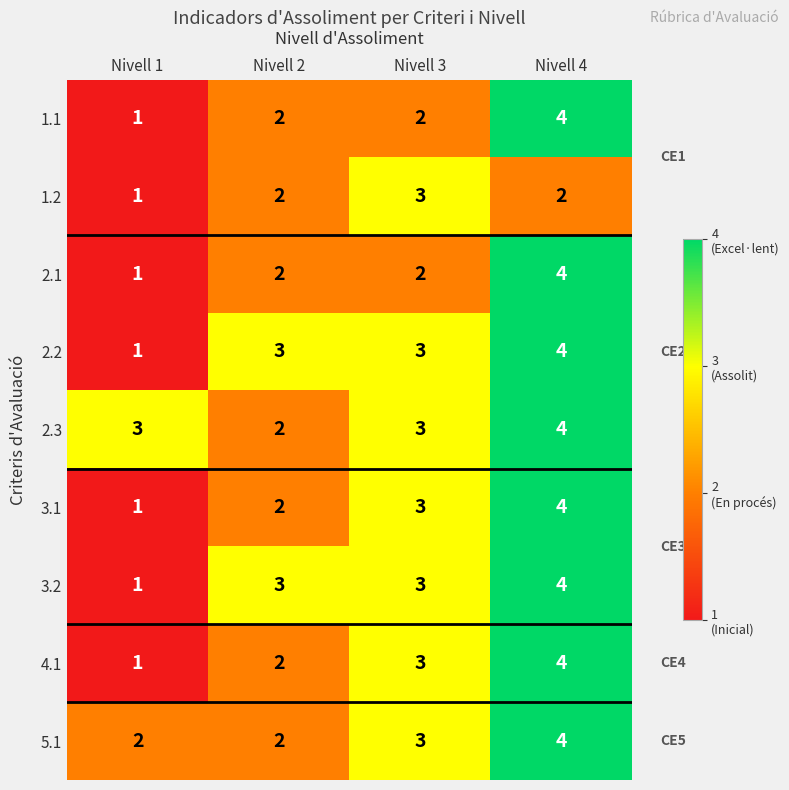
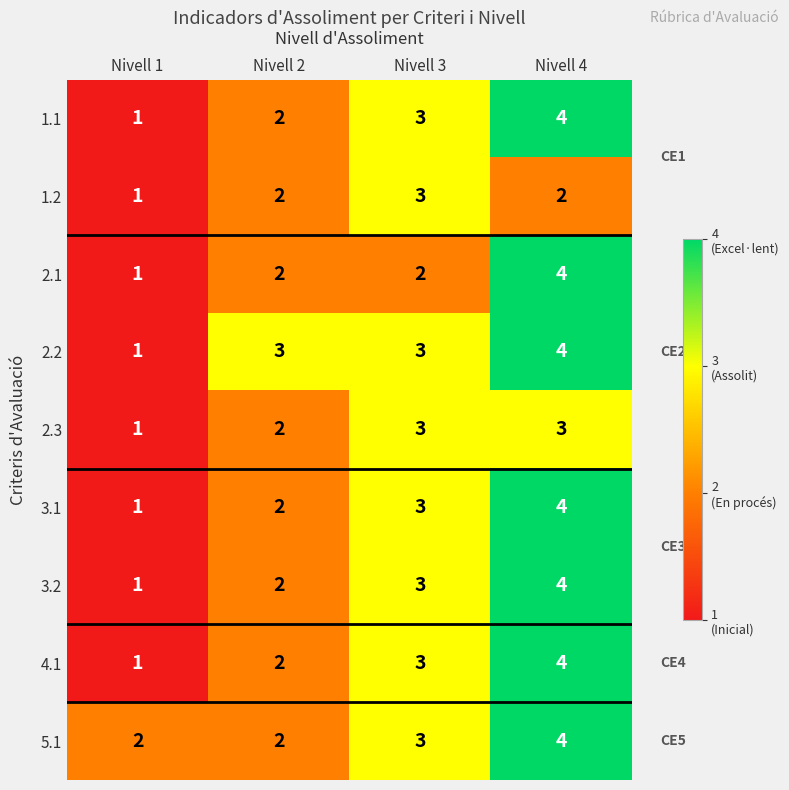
  {
    "1.1": {
      "Nivell 1": 1,
      "Nivell 2": 2,
-     "Nivell 3": 2,
+     "Nivell 3": 3,
      "Nivell 4": 4
    },
    "1.2": {
      "Nivell 1": 1,
      "Nivell 2": 2,
      "Nivell 3": 3,
      "Nivell 4": 2
    },
    "2.1": {
      "Nivell 1": 1,
      "Nivell 2": 2,
      "Nivell 3": 2,
      "Nivell 4": 4
    },
    "2.2": {
      "Nivell 1": 1,
      "Nivell 2": 3,
      "Nivell 3": 3,
      "Nivell 4": 4
    },
    "2.3": {
-     "Nivell 1": 3,
+     "Nivell 1": 1,
      "Nivell 2": 2,
      "Nivell 3": 3,
-     "Nivell 4": 4
+     "Nivell 4": 3
    },
    "3.1": {
      "Nivell 1": 1,
      "Nivell 2": 2,
      "Nivell 3": 3,
      "Nivell 4": 4
    },
    "3.2": {
      "Nivell 1": 1,
-     "Nivell 2": 3,
+     "Nivell 2": 2,
      "Nivell 3": 3,
      "Nivell 4": 4
    },
    "4.1": {
      "Nivell 1": 1,
      "Nivell 2": 2,
      "Nivell 3": 3,
      "Nivell 4": 4
    },
    "5.1": {
      "Nivell 1": 2,
      "Nivell 2": 2,
      "Nivell 3": 3,
      "Nivell 4": 4
    }
  }
